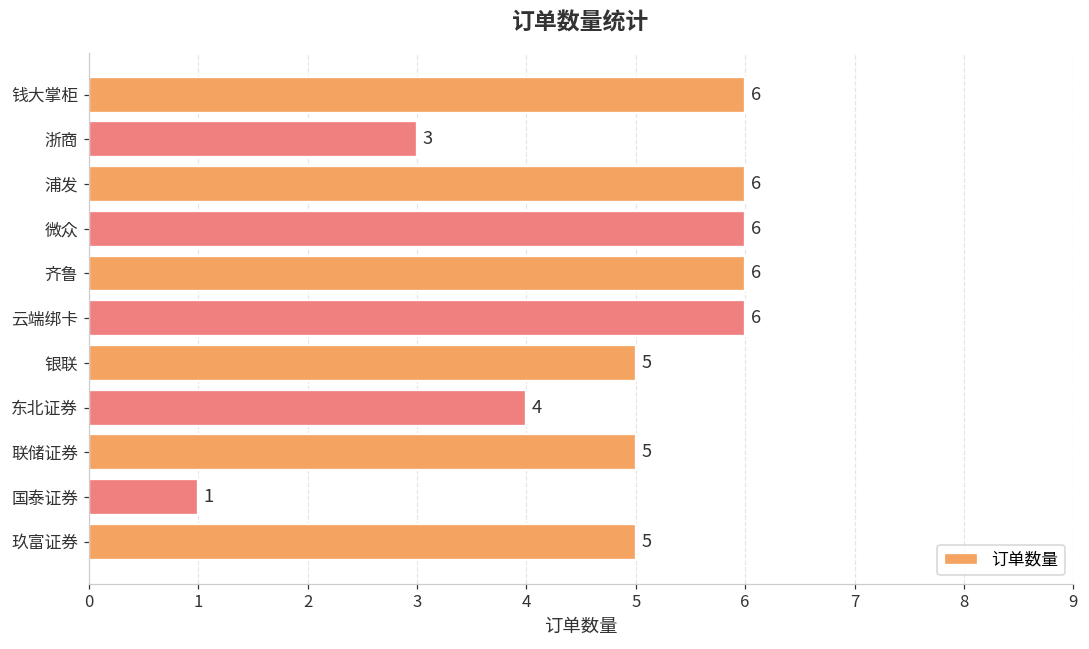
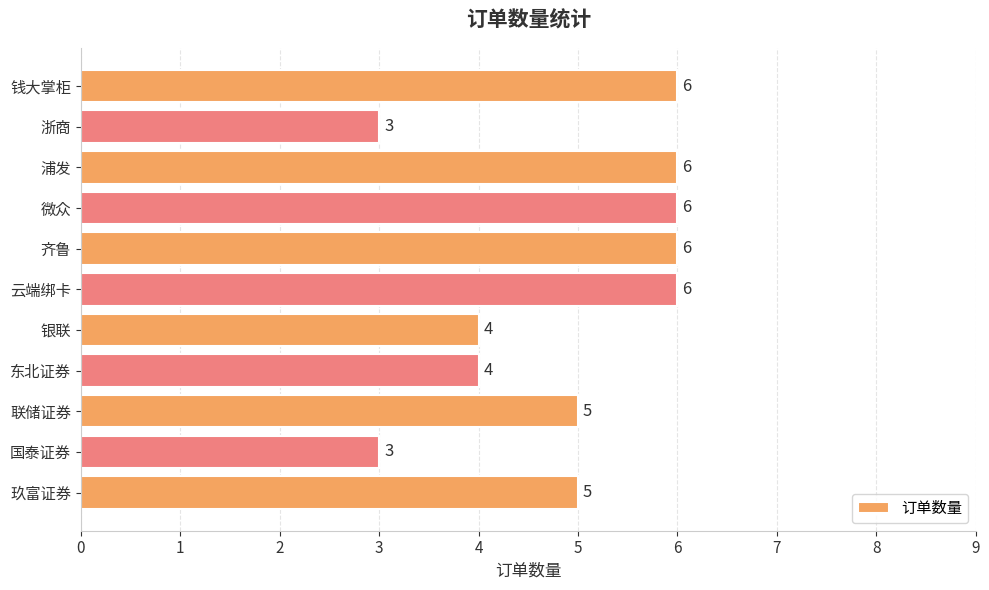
  {
    "钱大掌柜": 6,
    "浙商": 3,
    "浦发": 6,
    "微众": 6,
    "齐鲁": 6,
    "云端绑卡": 6,
-   "银联": 5,
+   "银联": 4,
    "东北证券": 4,
    "联储证券": 5,
-   "国泰证券": 1,
+   "国泰证券": 3,
    "玖富证券": 5
  }
